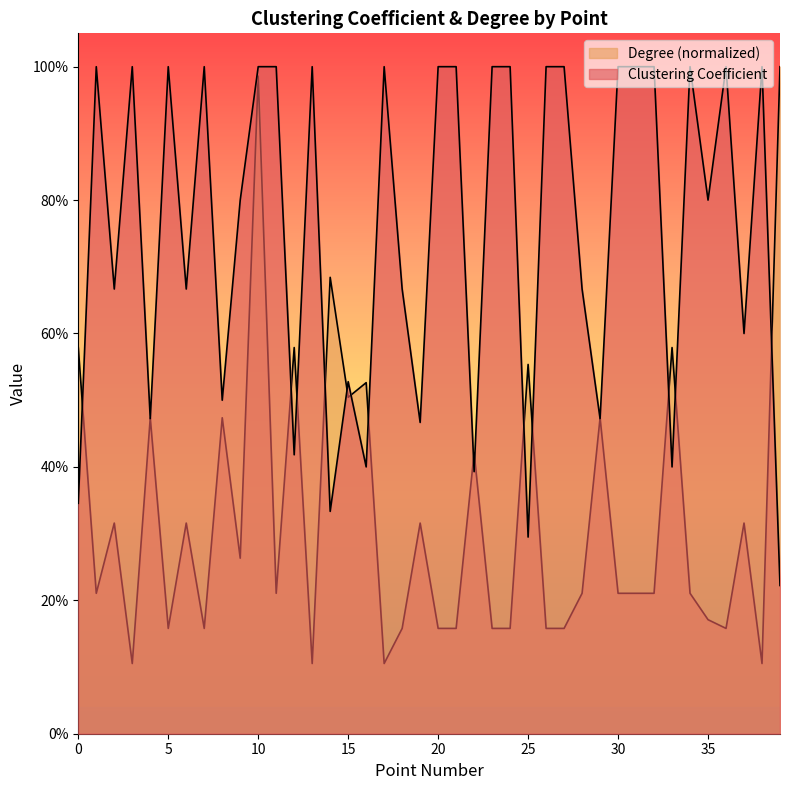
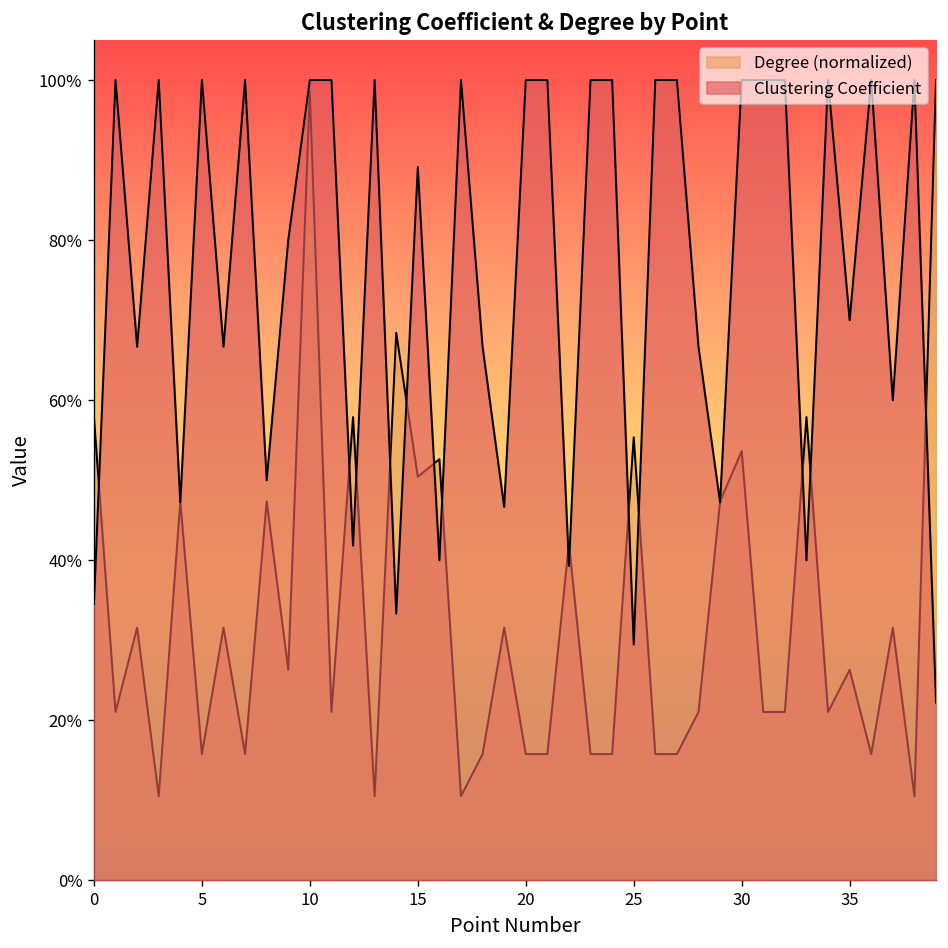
  {
    "Degree (normalized)": {
      "0": "58%",
      "5": "16%",
      "10": "99%",
      "15": "50%",
      "20": "16%",
      "25": "55%",
-     "30": "21%",
-     "35": "17%"
+     "30": "54%",
+     "35": "26%"
    },
    "Clustering Coefficient": {
      "0": "35%",
      "5": "100%",
      "10": "100%",
-     "15": "53%",
+     "15": "89%",
      "20": "100%",
      "25": "29%",
-     "35": "80%"
+     "35": "70%"
    }
  }
